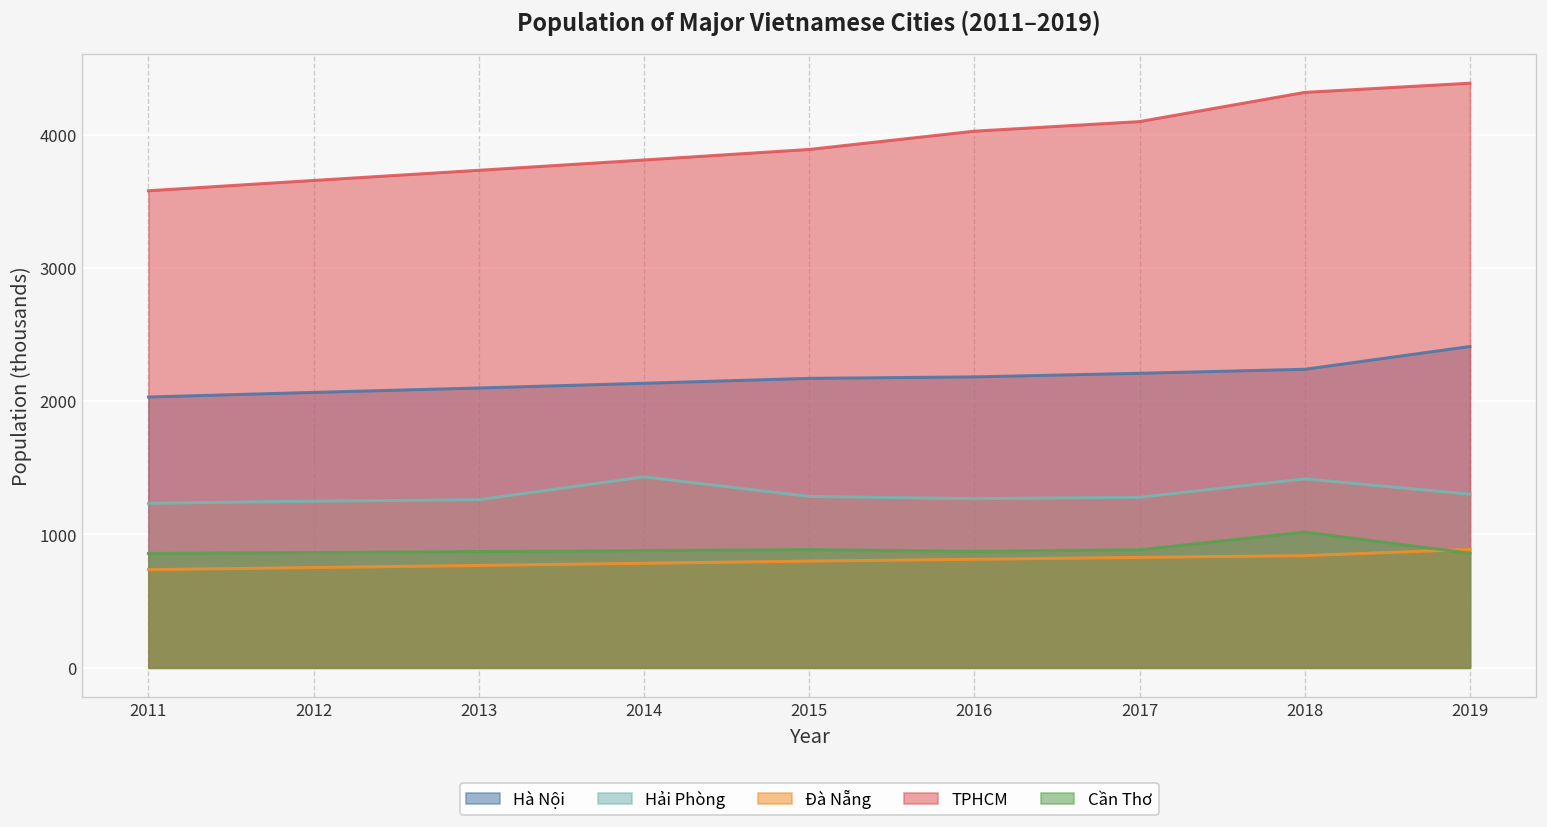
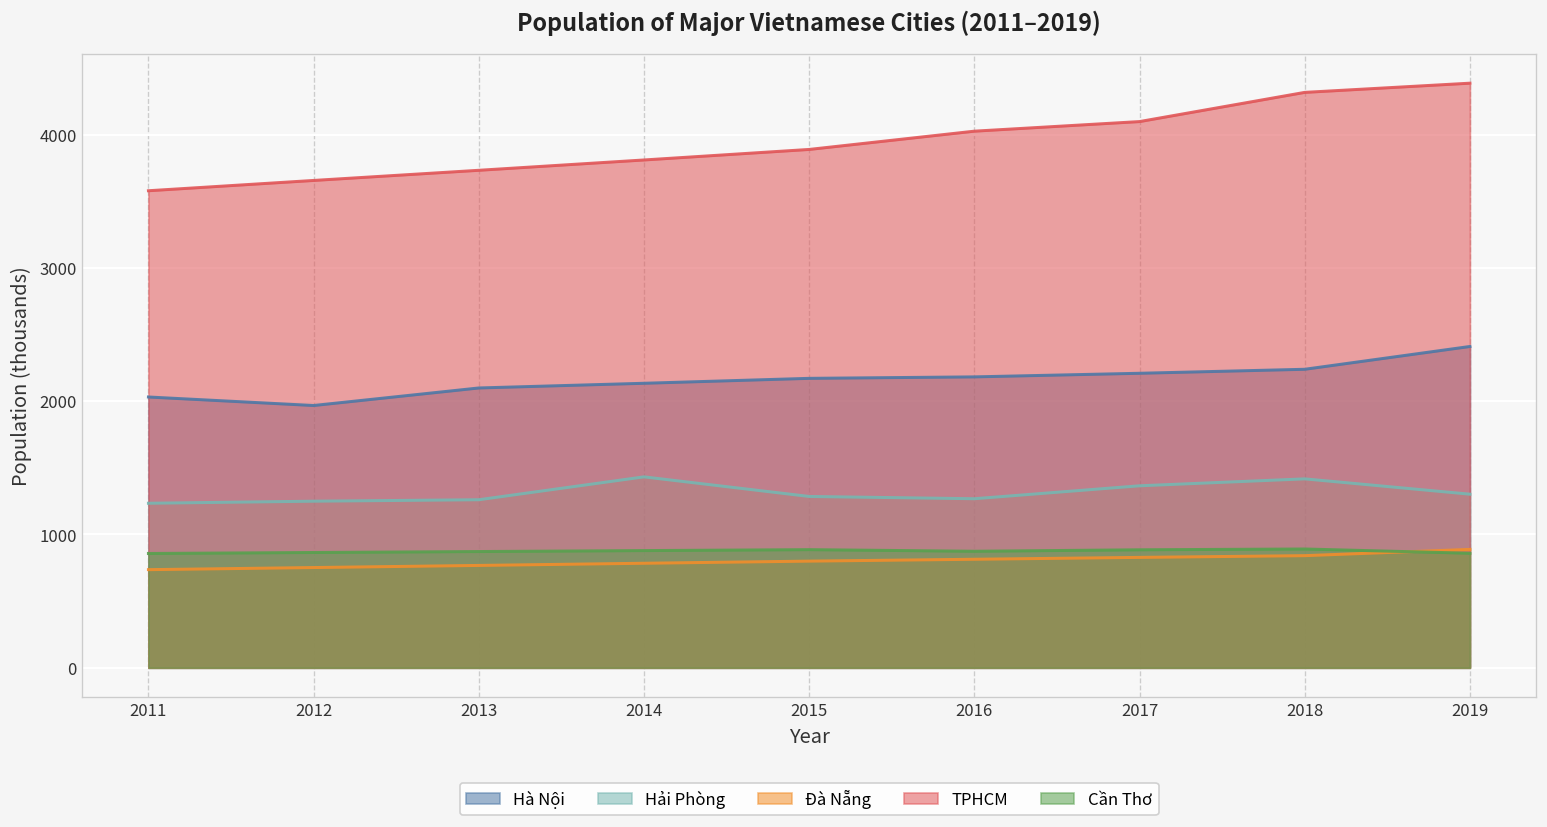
  {
    "Hà Nội": {
      "2011": 2030,
-     "2012": 2070,
+     "2012": 1970,
      "2013": 2100,
      "2014": 2130,
      "2015": 2170,
      "2016": 2180,
      "2017": 2210,
      "2018": 2240,
      "2019": 2410
    },
    "Hải Phòng": {
      "2011": 1230,
      "2012": 1250,
      "2013": 1260,
      "2014": 1430,
      "2015": 1290,
      "2016": 1270,
-     "2017": 1280,
+     "2017": 1370,
      "2018": 1420,
      "2019": 1300
    },
    "Đà Nẵng": {
      "2011": 740,
      "2012": 750,
      "2013": 770,
      "2014": 780,
      "2015": 800,
      "2016": 810,
      "2017": 830,
      "2018": 840,
      "2019": 890
    },
    "TPHCM": {
      "2011": 3580,
      "2012": 3660,
      "2013": 3730,
      "2014": 3810,
      "2015": 3890,
      "2016": 4030,
      "2017": 4100,
      "2018": 4320,
      "2019": 4390
    },
    "Cần Thơ": {
      "2011": 860,
      "2012": 860,
      "2013": 870,
      "2014": 880,
      "2015": 890,
      "2016": 870,
      "2017": 890,
-     "2018": 1020,
+     "2018": 890,
      "2019": 860
    }
  }
